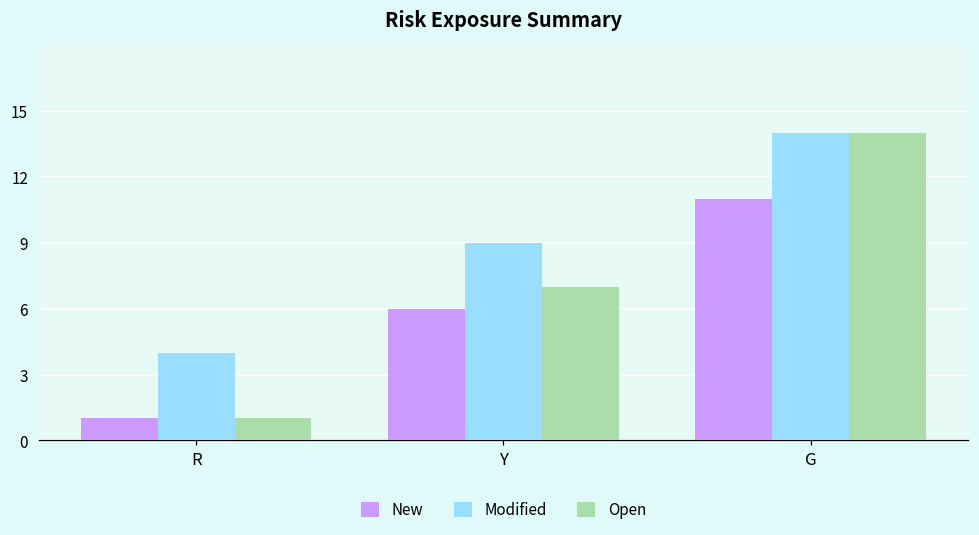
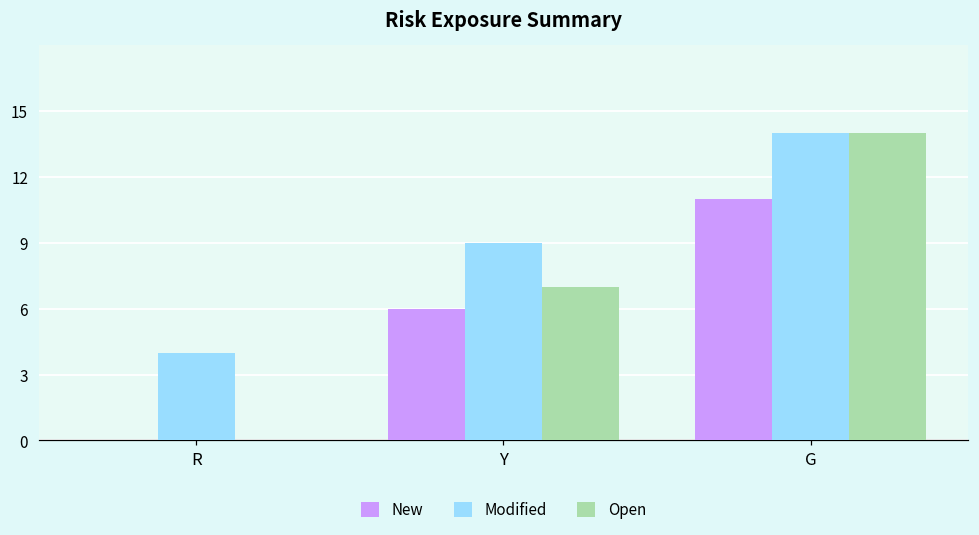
  {
    "New": {
-     "R": 1,
+     "R": 0,
      "Y": 6,
      "G": 11
    },
    "Modified": {
      "R": 4,
      "Y": 9,
      "G": 14
    },
    "Open": {
-     "R": 1,
+     "R": 0,
      "Y": 7,
      "G": 14
    }
  }
